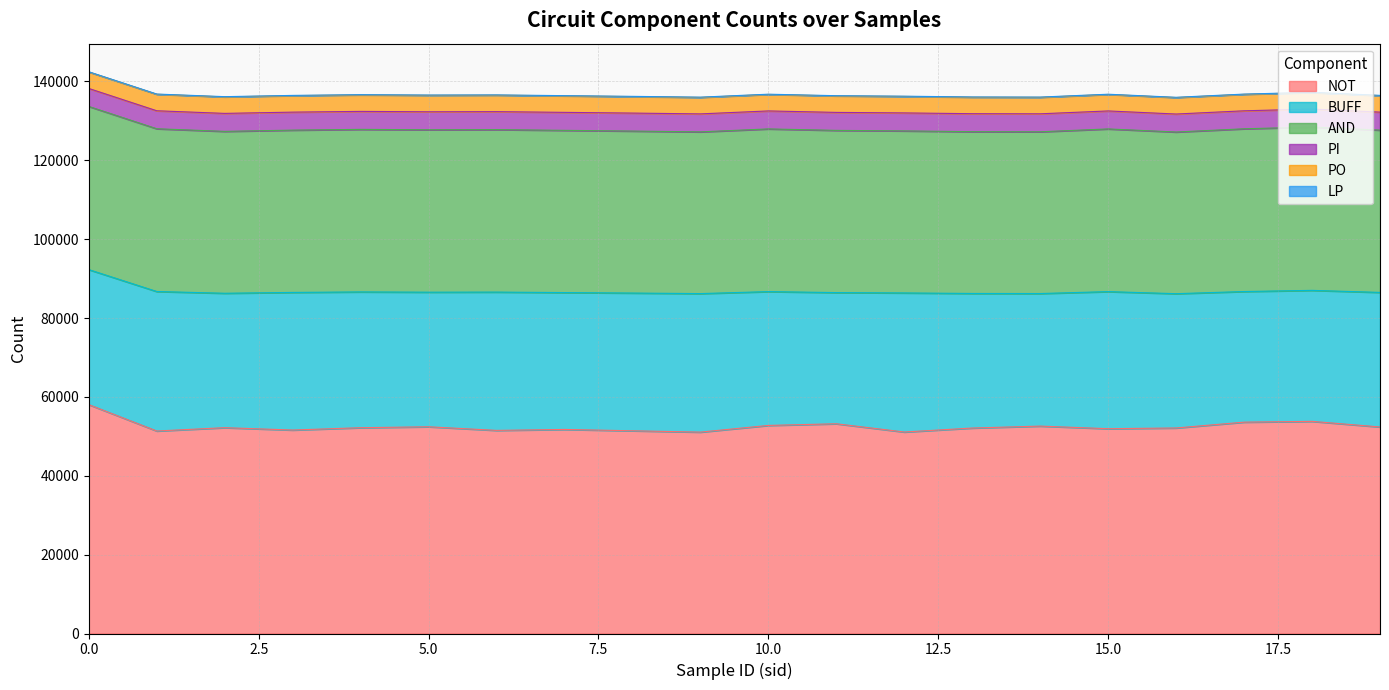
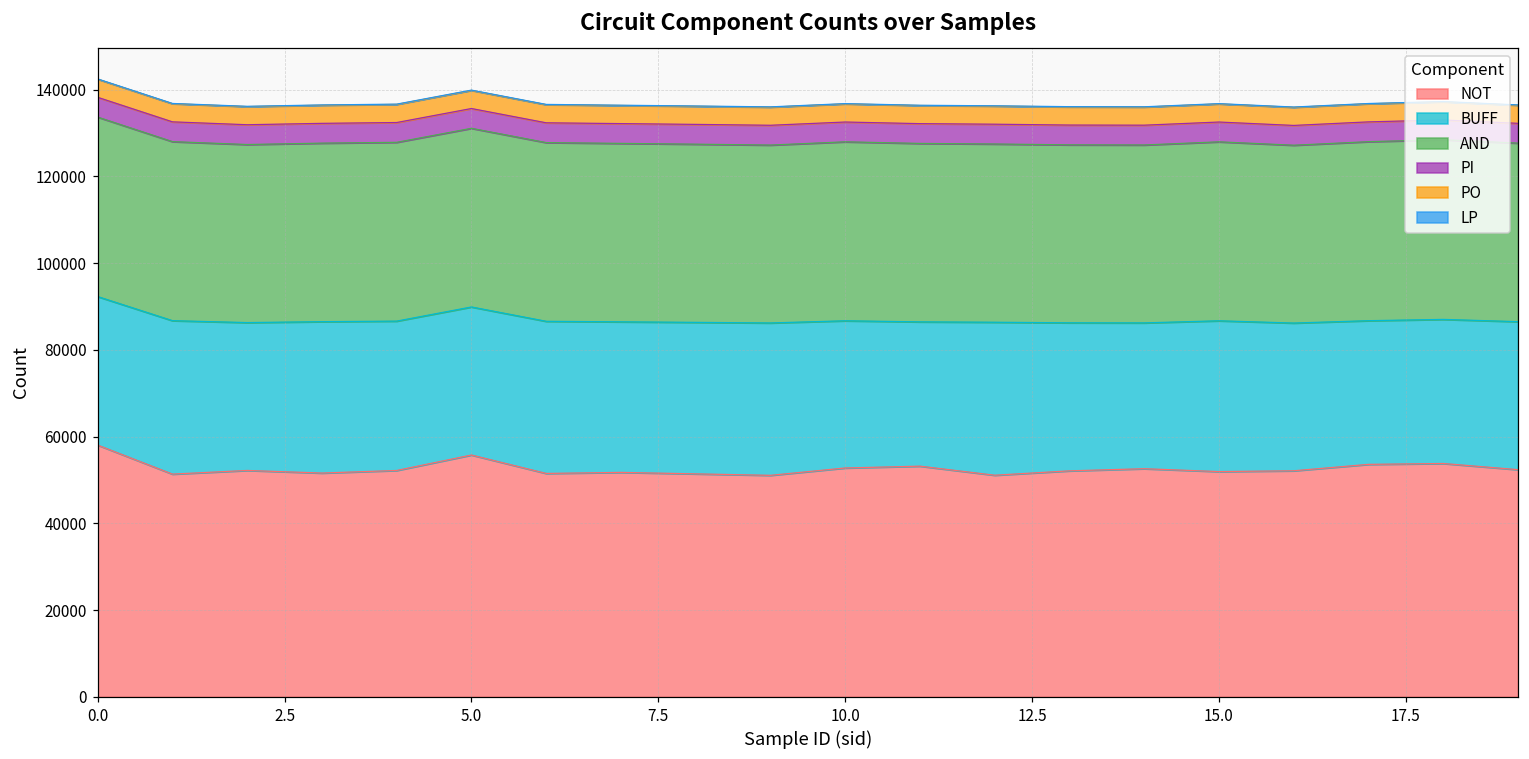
  {
    "NOT": {
      "0.0": 58000,
-     "5.0": 52000,
+     "5.0": 56000,
      "10.0": 53000,
      "15.0": 52000
    },
    "AND": {
      "0.0": 41000,
      "5.0": 41000,
      "10.0": 41000,
      "15.0": 41000
    },
    "PI": {
      "0.0": 5000,
      "5.0": 5000,
      "10.0": 5000,
      "15.0": 5000
    }
  }
